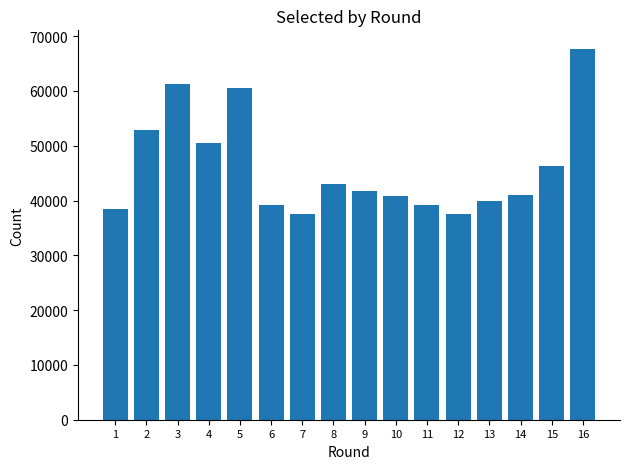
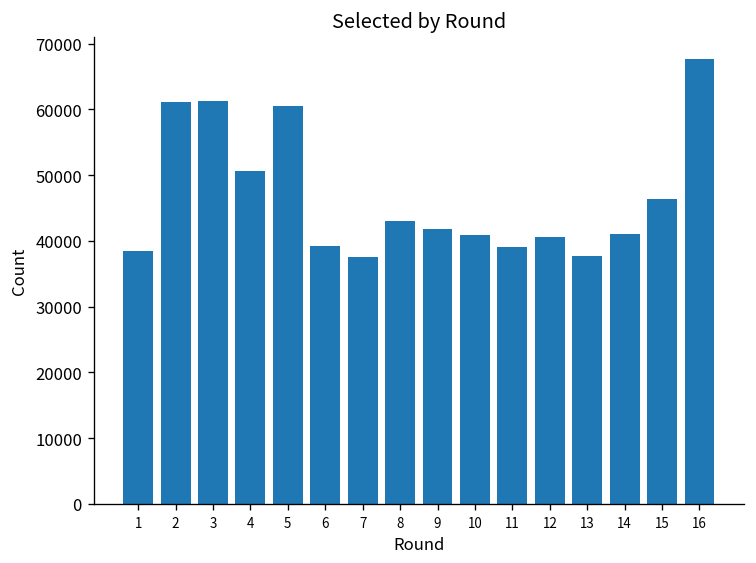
  {
    "1": 39000,
-   "2": 53000,
+   "2": 61000,
    "3": 61000,
    "4": 51000,
    "5": 61000,
    "6": 39000,
    "7": 37000,
    "8": 43000,
    "9": 42000,
    "10": 41000,
    "11": 39000,
-   "12": 38000,
-   "13": 40000,
+   "12": 41000,
+   "13": 38000,
    "14": 41000,
    "15": 46000,
    "16": 68000
  }
